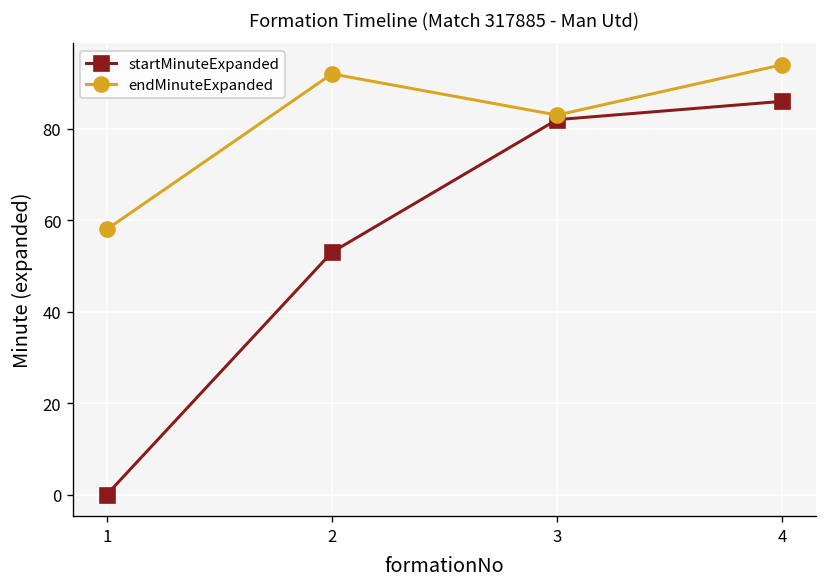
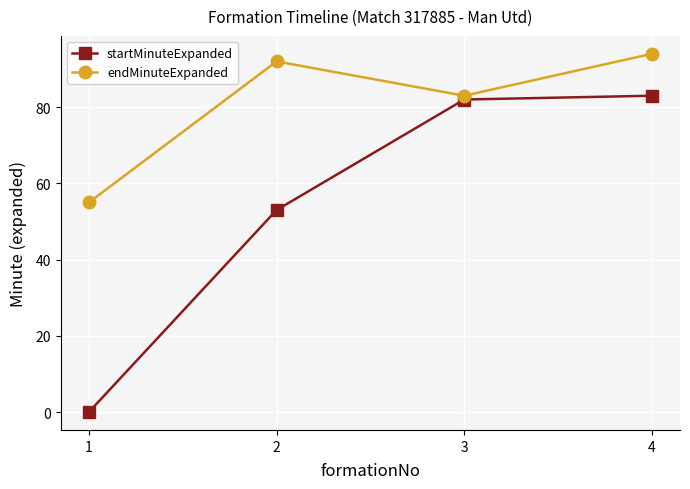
  {
    "startMinuteExpanded": {
      "1": 0,
      "2": 53,
      "3": 82,
-     "4": 86
+     "4": 83
    },
    "endMinuteExpanded": {
-     "1": 58,
+     "1": 55,
      "2": 92,
      "3": 83,
      "4": 94
    }
  }
